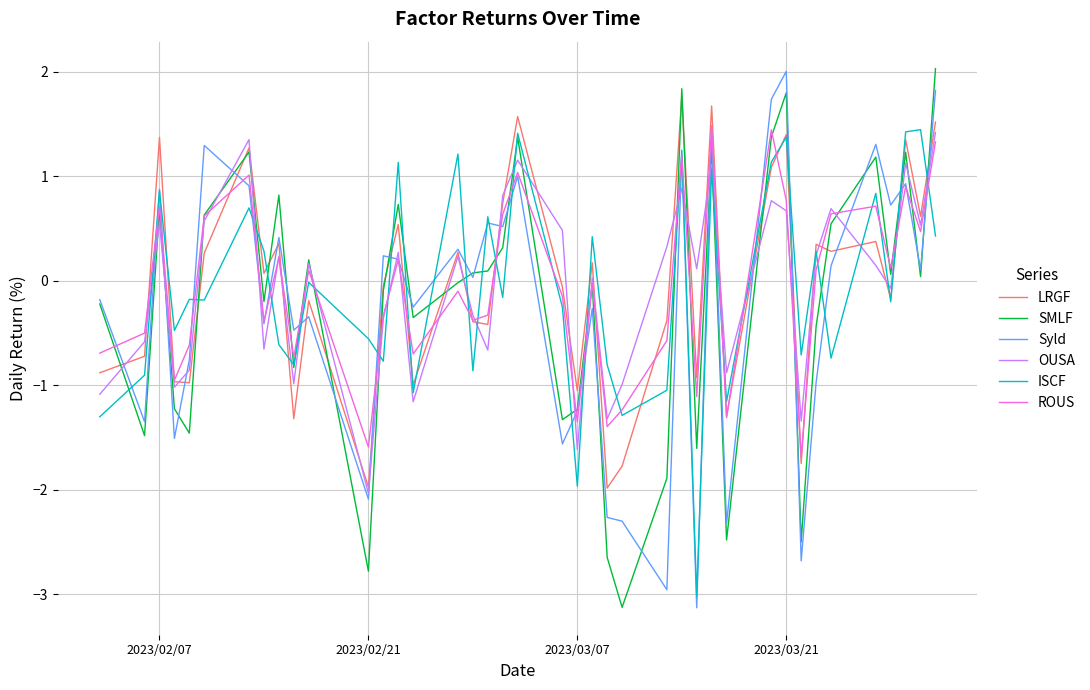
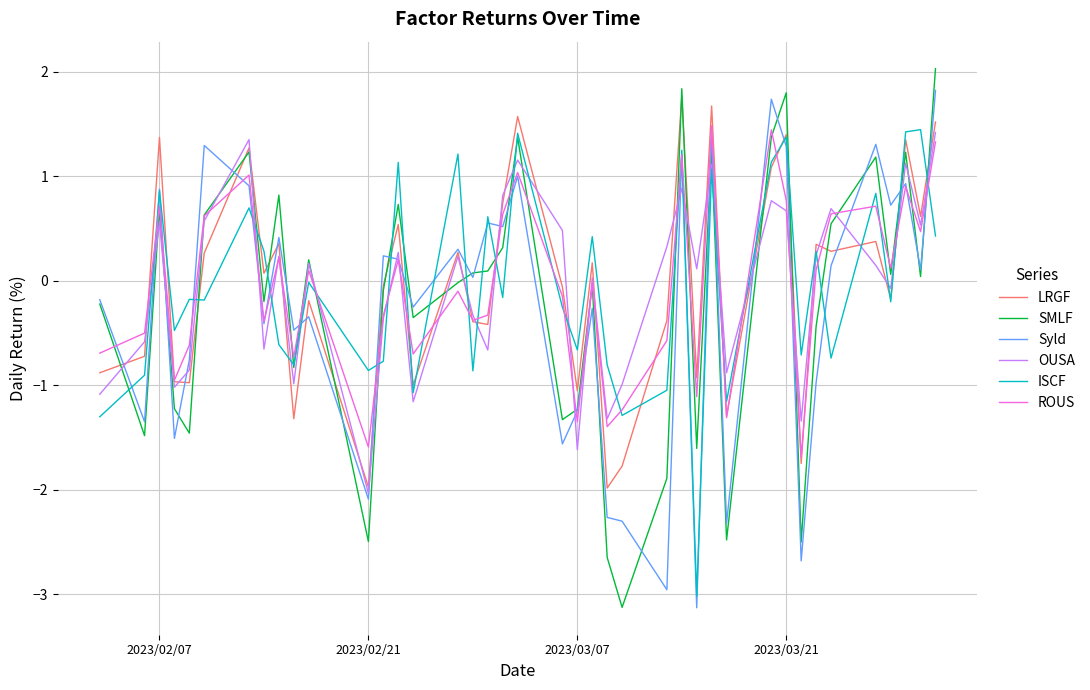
  {
    "LRGF": {
      "2023/02/07": 1.37,
      "2023/02/21": -1.98,
      "2023/03/07": -1.05,
      "2023/03/21": 1.40
    },
    "SMLF": {
-     "2023/02/21": -2.78,
+     "2023/02/21": -2.50,
      "2023/03/21": 1.80
    },
    "Syld": {
      "2023/02/21": -2.09,
-     "2023/03/21": 2.00
+     "2023/03/21": 1.29
    },
    "ISCF": {
-     "2023/02/21": -0.56,
-     "2023/03/07": -1.97,
+     "2023/02/21": -0.86,
+     "2023/03/07": -0.66,
      "2023/03/21": 1.37
    }
  }
